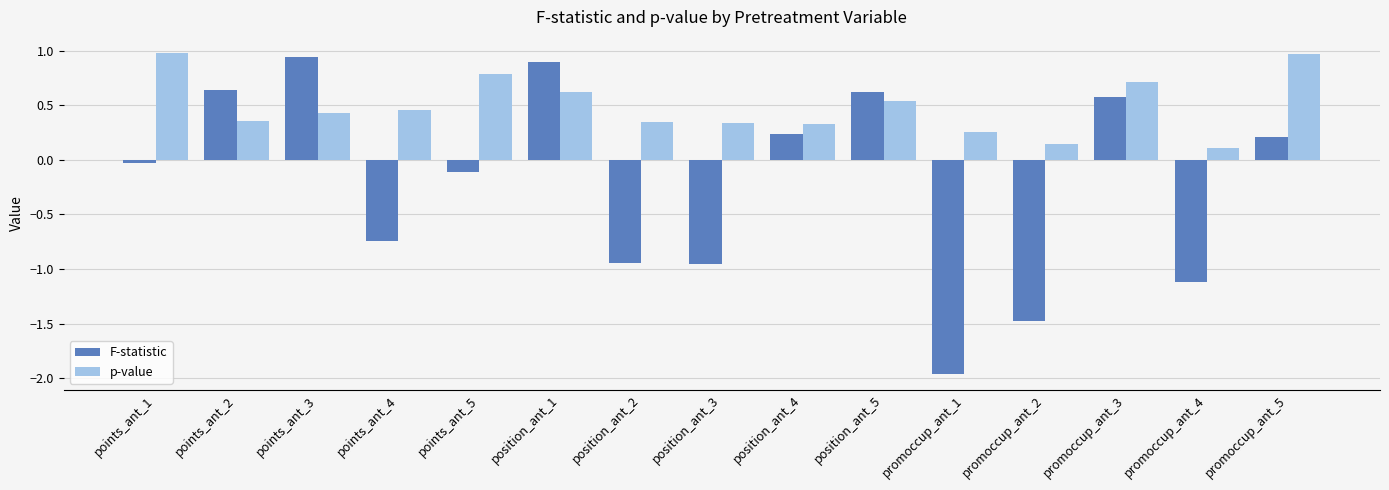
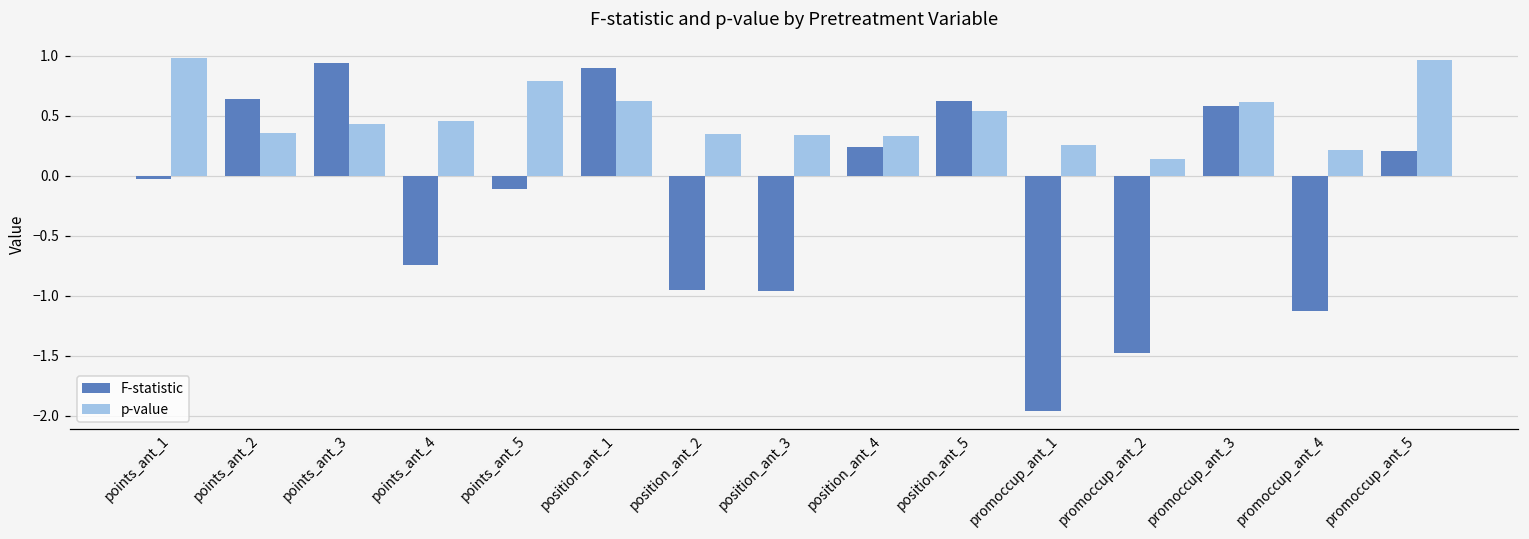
  {
    "F-statistic": {
      "points_ant_1": -0.03,
      "points_ant_2": 0.64,
      "points_ant_3": 0.94,
      "points_ant_4": -0.74,
      "points_ant_5": -0.11,
      "position_ant_1": 0.90,
      "position_ant_2": -0.95,
      "position_ant_3": -0.96,
      "position_ant_4": 0.24,
      "position_ant_5": 0.62,
      "promoccup_ant_1": -1.96,
      "promoccup_ant_2": -1.48,
      "promoccup_ant_3": 0.58,
      "promoccup_ant_4": -1.12,
      "promoccup_ant_5": 0.21
    },
    "p-value": {
      "points_ant_1": 0.98,
      "points_ant_2": 0.35,
      "points_ant_3": 0.43,
      "points_ant_4": 0.46,
      "points_ant_5": 0.79,
      "position_ant_1": 0.62,
      "position_ant_2": 0.34,
      "position_ant_3": 0.34,
      "position_ant_4": 0.33,
      "position_ant_5": 0.54,
      "promoccup_ant_1": 0.26,
      "promoccup_ant_2": 0.14,
-     "promoccup_ant_3": 0.71,
-     "promoccup_ant_4": 0.11,
+     "promoccup_ant_3": 0.61,
+     "promoccup_ant_4": 0.21,
      "promoccup_ant_5": 0.97
    }
  }
